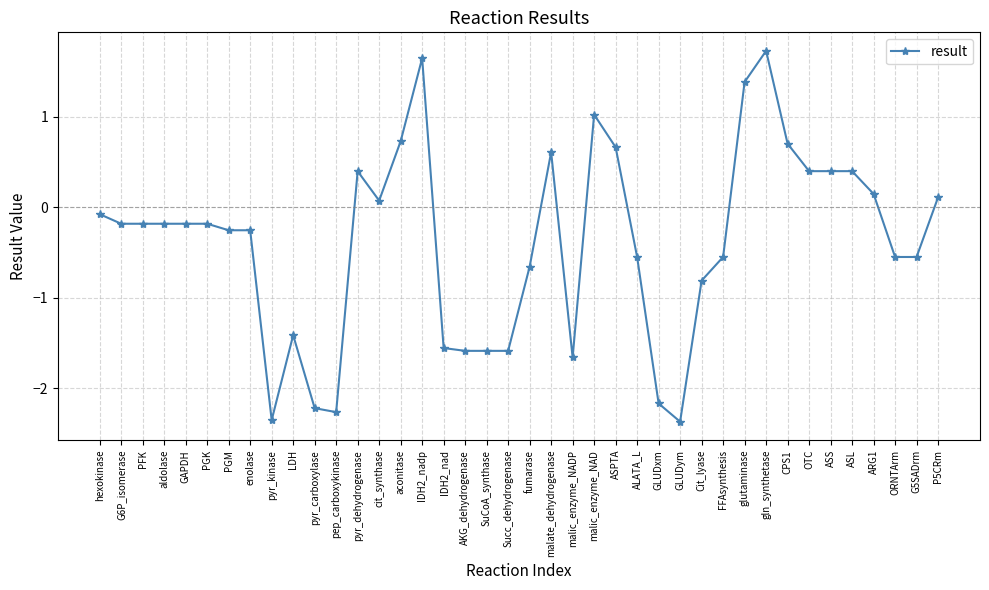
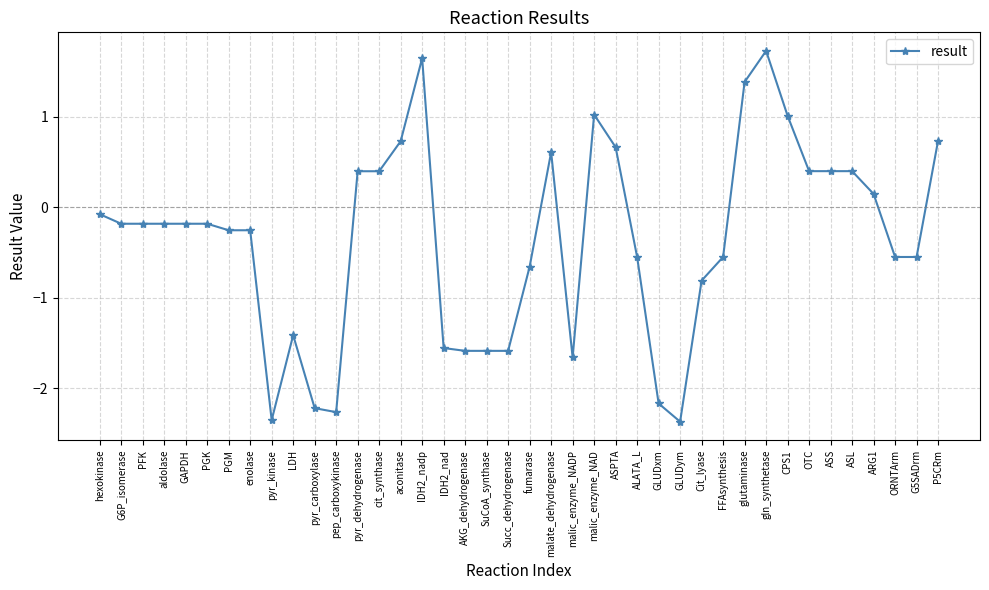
  {
    "hexokinase": -0.1,
    "G6P_isomerase": -0.2,
    "PFK": -0.2,
    "aldolase": -0.2,
    "GAPDH": -0.2,
    "PGK": -0.2,
    "PGM": -0.3,
    "enolase": -0.3,
    "pyr_kinase": -2.4,
    "LDH": -1.4,
    "pyr_carboxylase": -2.2,
    "pep_carboxykinase": -2.3,
    "pyr_dehydrogenase": 0.4,
-   "cit_synthase": 0.1,
+   "cit_synthase": 0.4,
    "aconitase": 0.7,
    "IDH2_nadp": 1.6,
    "IDH2_nad": -1.6,
    "AKG_dehydrogenase": -1.6,
    "SuCoA_synthase": -1.6,
    "Succ_dehydrogenase": -1.6,
    "fumarase": -0.7,
    "malate_dehydrogenase": 0.6,
    "malic_enzyme_NADP": -1.7,
    "malic_enzyme_NAD": 1.0,
    "ASPTA": 0.7,
    "ALATA_L": -0.6,
    "GLUDxm": -2.2,
    "GLUDym": -2.4,
    "Cit_lyase": -0.8,
    "FFAsynthesis": -0.6,
    "glutaminase": 1.4,
    "gln_synthetase": 1.7,
-   "CPS1": 0.7,
+   "CPS1": 1.0,
    "OTC": 0.4,
    "ASS": 0.4,
    "ASL": 0.4,
    "ARG1": 0.1,
    "ORNTArm": -0.6,
    "G5SADrm": -0.6,
-   "P5CRm": 0.1
+   "P5CRm": 0.7
  }
